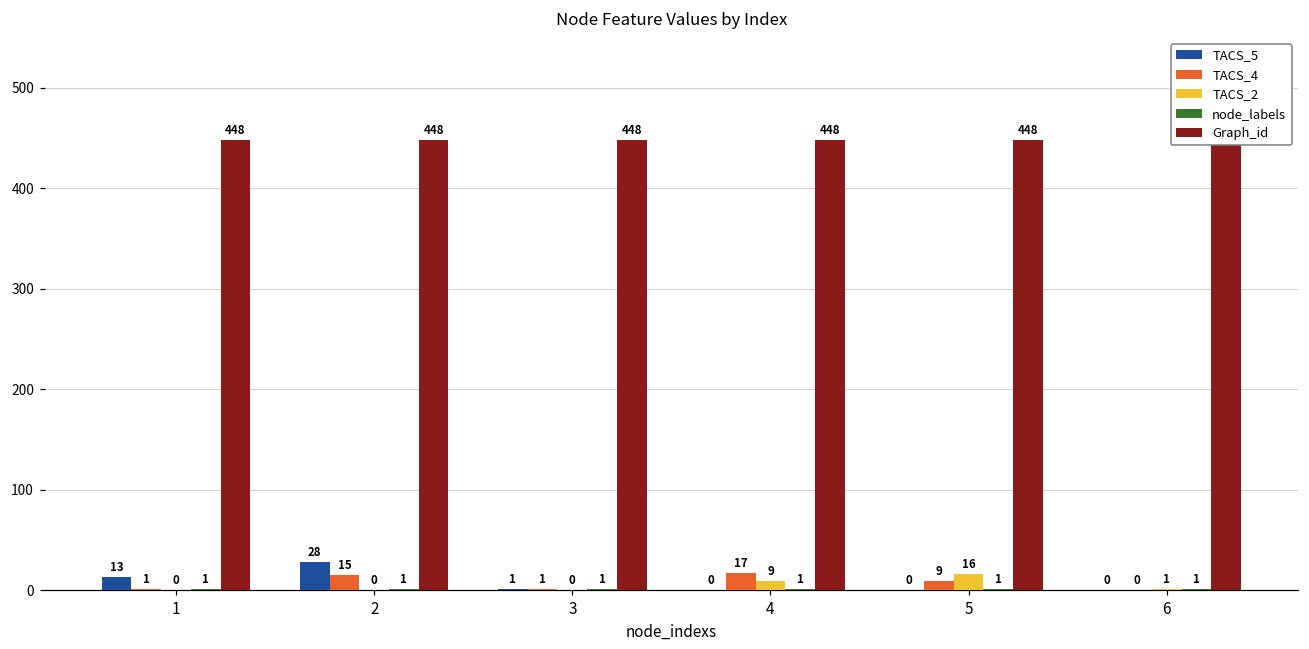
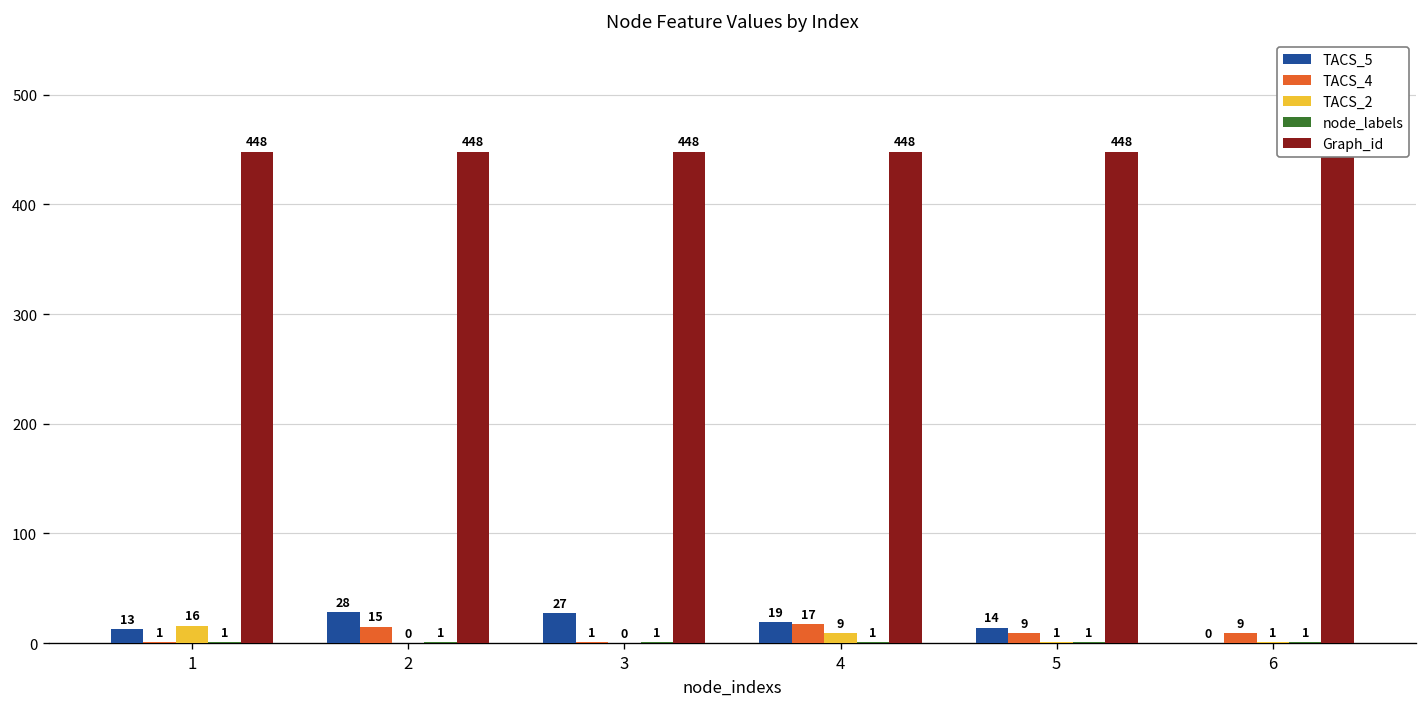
  {
    "TACS_5": {
      "1": 13,
      "2": 28,
-     "3": 1,
-     "4": 0,
-     "5": 0,
+     "3": 27,
+     "4": 19,
+     "5": 14,
      "6": 0
    },
    "TACS_4": {
      "1": 1,
      "2": 15,
      "3": 1,
      "4": 17,
      "5": 9,
-     "6": 0
+     "6": 9
    },
    "TACS_2": {
-     "1": 0,
+     "1": 16,
      "2": 0,
      "3": 0,
      "4": 9,
-     "5": 16,
+     "5": 1,
      "6": 1
    },
    "node_labels": {
      "1": 1,
      "2": 1,
      "3": 1,
      "4": 1,
      "5": 1,
      "6": 1
    },
    "Graph_id": {
      "1": 448,
      "2": 448,
      "3": 448,
      "4": 448,
      "5": 448
    }
  }
